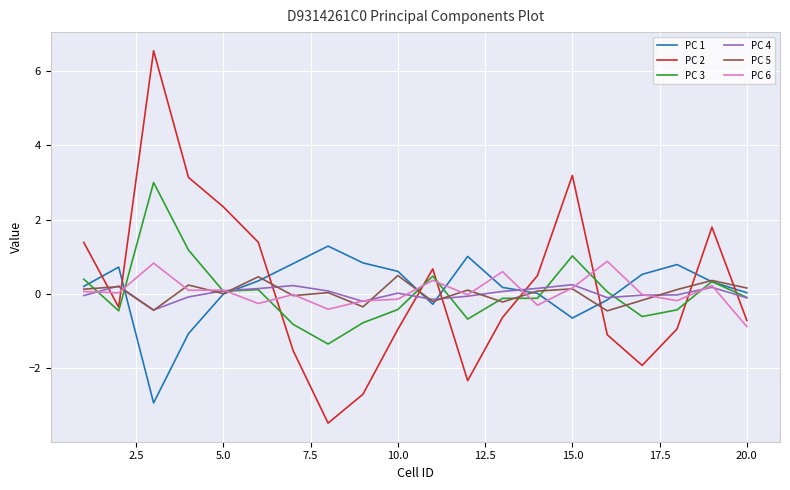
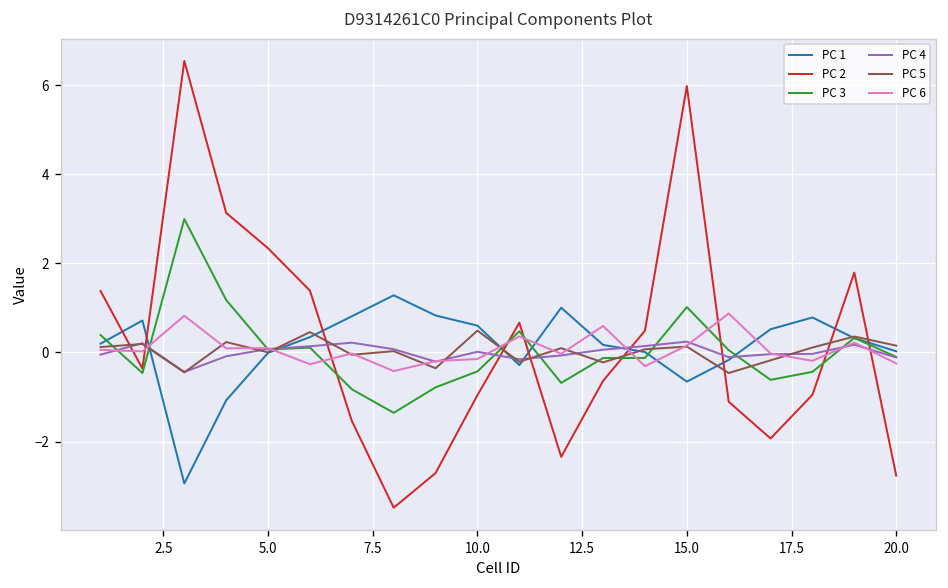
  {
    "PC 1": {
      "10.0": 0.6,
      "15.0": -0.7,
      "20.0": 0.0
    },
    "PC 2": {
      "5.0": 2.3,
      "10.0": -1.0,
-     "15.0": 3.2,
-     "20.0": -0.7
+     "15.0": 6.0,
+     "20.0": -2.8
    },
    "PC 3": {
      "10.0": -0.4,
      "15.0": 1.0
    },
    "PC 4": {
      "10.0": 0.0,
      "15.0": 0.2
    },
    "PC 5": {
      "10.0": 0.5,
      "20.0": 0.2
    },
    "PC 6": {
      "10.0": -0.1,
-     "20.0": -0.9
+     "20.0": -0.2
    }
  }
